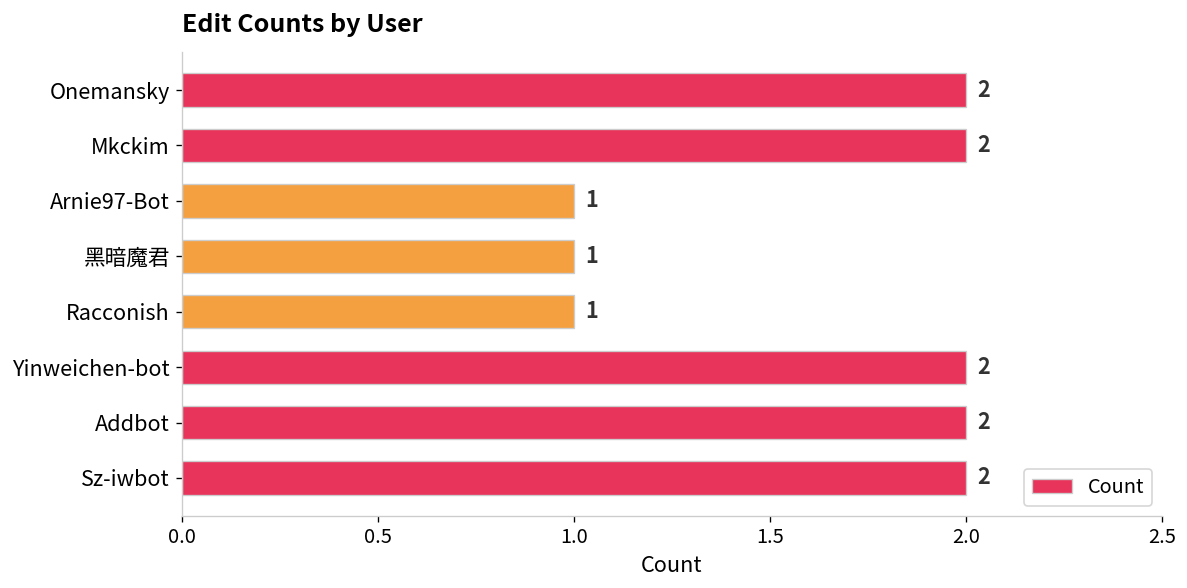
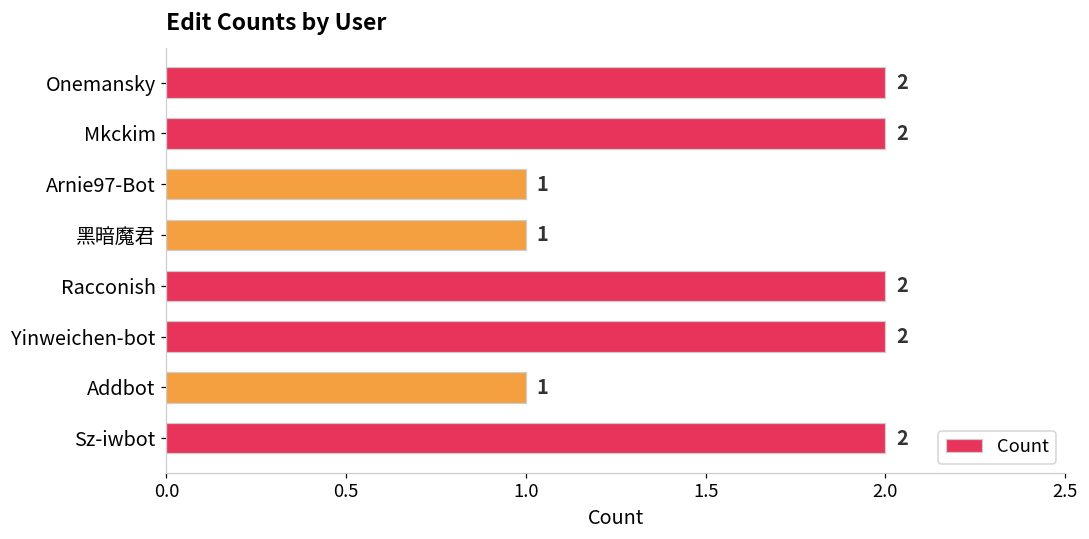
  {
    "Onemansky": 2,
    "Mkckim": 2,
    "Arnie97-Bot": 1,
    "黑暗魔君": 1,
-   "Racconish": 1,
+   "Racconish": 2,
    "Yinweichen-bot": 2,
-   "Addbot": 2,
+   "Addbot": 1,
    "Sz-iwbot": 2
  }
